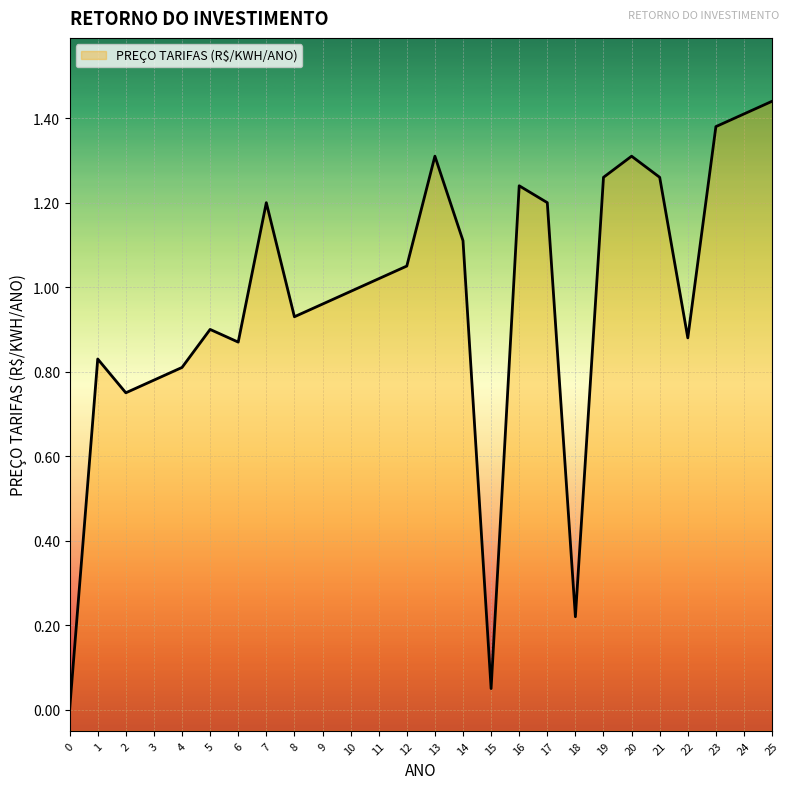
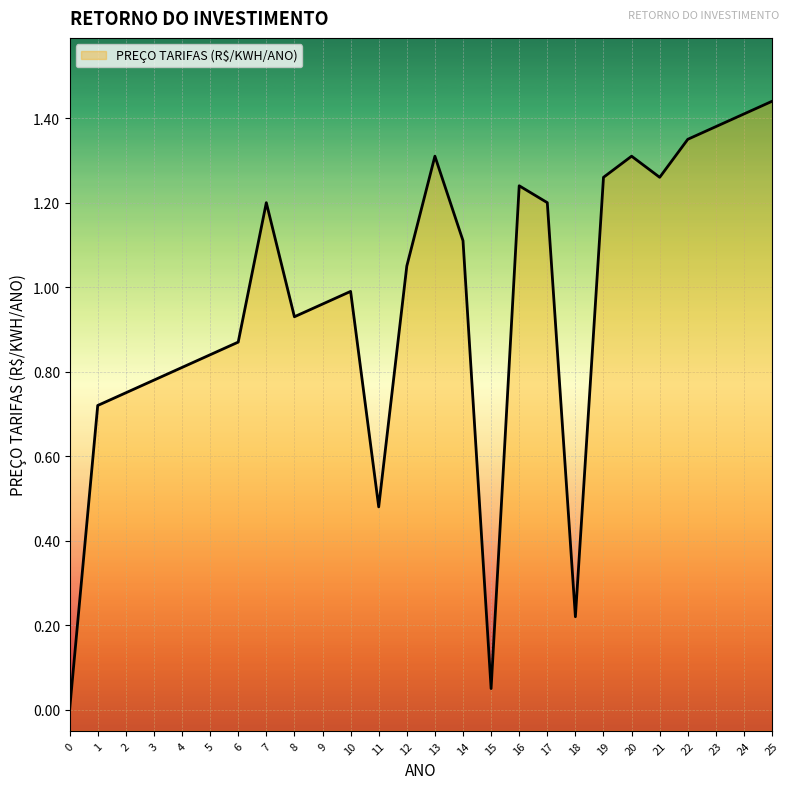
  {
    "0": 0.00,
-   "1": 0.83,
+   "1": 0.72,
    "2": 0.75,
    "3": 0.78,
    "4": 0.81,
-   "5": 0.90,
+   "5": 0.84,
    "6": 0.87,
    "7": 1.20,
    "8": 0.93,
    "9": 0.96,
    "10": 0.99,
-   "11": 1.02,
+   "11": 0.48,
    "12": 1.05,
    "13": 1.31,
    "14": 1.11,
    "15": 0.05,
    "16": 1.24,
    "17": 1.20,
    "18": 0.22,
    "19": 1.26,
    "20": 1.31,
    "21": 1.26,
-   "22": 0.88,
+   "22": 1.35,
    "23": 1.38,
    "24": 1.41,
    "25": 1.44
  }
